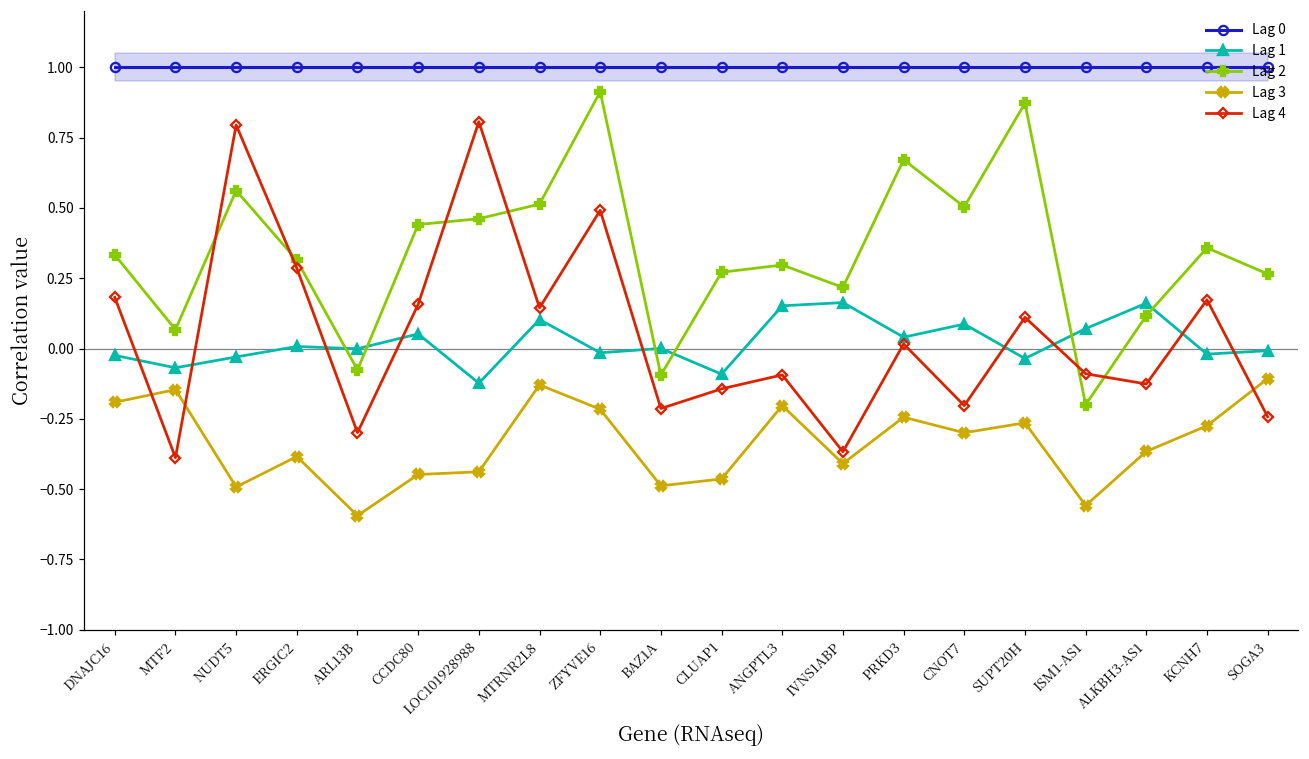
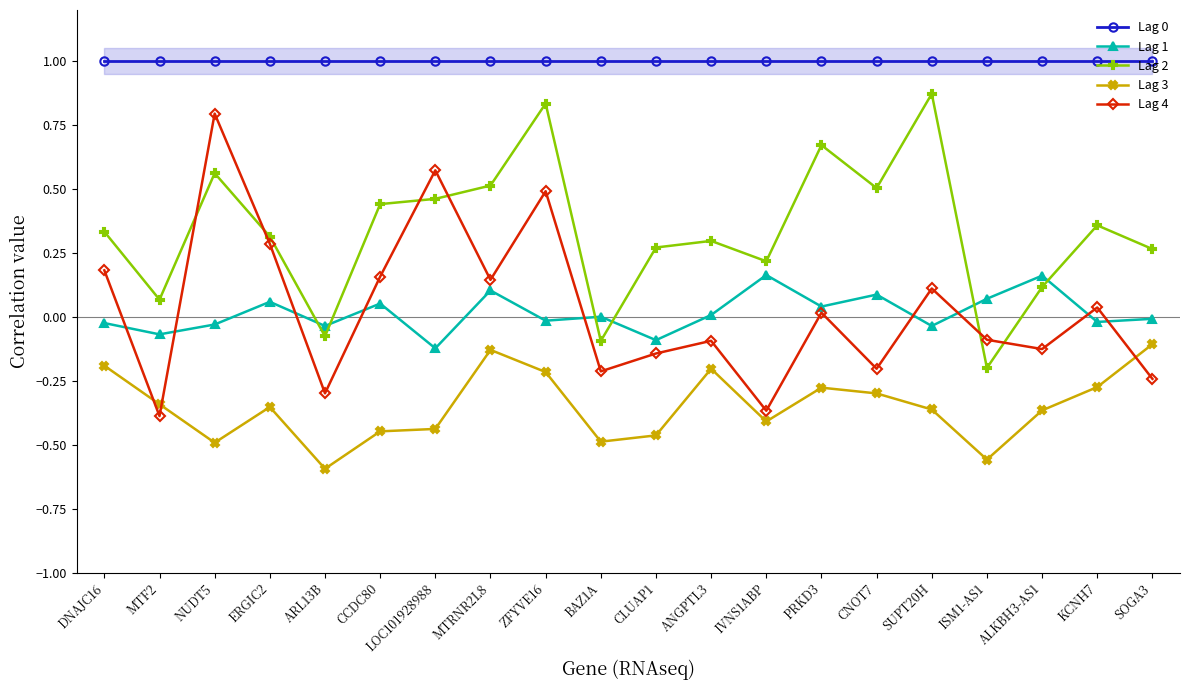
  {
    "Lag 1": {
      "DNAJC16": -0.02,
      "MTF2": -0.07,
      "NUDT5": -0.03,
-     "ERGIC2": 0.01,
-     "ARL13B": 0.00,
+     "ERGIC2": 0.06,
+     "ARL13B": -0.04,
      "CCDC80": 0.05,
      "LOC101928988": -0.12,
      "MTRNR2L8": 0.10,
      "ZFYVE16": -0.02,
      "BAZ1A": 0.00,
      "CLUAP1": -0.09,
-     "ANGPTL3": 0.15,
+     "ANGPTL3": 0.01,
      "IVNS1ABP": 0.16,
      "PRKD3": 0.04,
      "CNOT7": 0.09,
      "SUPT20H": -0.04,
      "ISM1-AS1": 0.07,
      "ALKBH3-AS1": 0.16,
      "KCNH7": -0.02,
      "SOGA3": -0.01
    },
    "Lag 2": {
      "DNAJC16": 0.33,
      "MTF2": 0.07,
      "NUDT5": 0.56,
      "ERGIC2": 0.31,
      "ARL13B": -0.08,
      "CCDC80": 0.44,
      "LOC101928988": 0.46,
      "MTRNR2L8": 0.51,
-     "ZFYVE16": 0.91,
+     "ZFYVE16": 0.83,
      "BAZ1A": -0.09,
      "CLUAP1": 0.27,
      "ANGPTL3": 0.30,
      "IVNS1ABP": 0.22,
      "PRKD3": 0.67,
      "CNOT7": 0.50,
      "SUPT20H": 0.87,
      "ISM1-AS1": -0.20,
      "ALKBH3-AS1": 0.12,
      "KCNH7": 0.36,
      "SOGA3": 0.27
    },
    "Lag 3": {
      "DNAJC16": -0.19,
-     "MTF2": -0.15,
+     "MTF2": -0.34,
      "NUDT5": -0.49,
-     "ERGIC2": -0.38,
+     "ERGIC2": -0.35,
      "ARL13B": -0.59,
      "CCDC80": -0.45,
      "LOC101928988": -0.44,
      "MTRNR2L8": -0.13,
      "ZFYVE16": -0.22,
      "BAZ1A": -0.49,
      "CLUAP1": -0.46,
      "ANGPTL3": -0.20,
      "IVNS1ABP": -0.41,
-     "PRKD3": -0.24,
+     "PRKD3": -0.28,
      "CNOT7": -0.30,
-     "SUPT20H": -0.26,
+     "SUPT20H": -0.36,
      "ISM1-AS1": -0.56,
      "ALKBH3-AS1": -0.37,
      "KCNH7": -0.27,
      "SOGA3": -0.11
    },
    "Lag 4": {
      "DNAJC16": 0.18,
      "MTF2": -0.39,
      "NUDT5": 0.79,
      "ERGIC2": 0.29,
      "ARL13B": -0.30,
      "CCDC80": 0.16,
-     "LOC101928988": 0.81,
+     "LOC101928988": 0.57,
      "MTRNR2L8": 0.14,
      "ZFYVE16": 0.49,
      "BAZ1A": -0.21,
      "CLUAP1": -0.14,
      "ANGPTL3": -0.09,
      "IVNS1ABP": -0.37,
      "PRKD3": 0.02,
      "CNOT7": -0.20,
      "SUPT20H": 0.11,
      "ISM1-AS1": -0.09,
      "ALKBH3-AS1": -0.13,
-     "KCNH7": 0.17,
+     "KCNH7": 0.04,
      "SOGA3": -0.24
    }
  }
